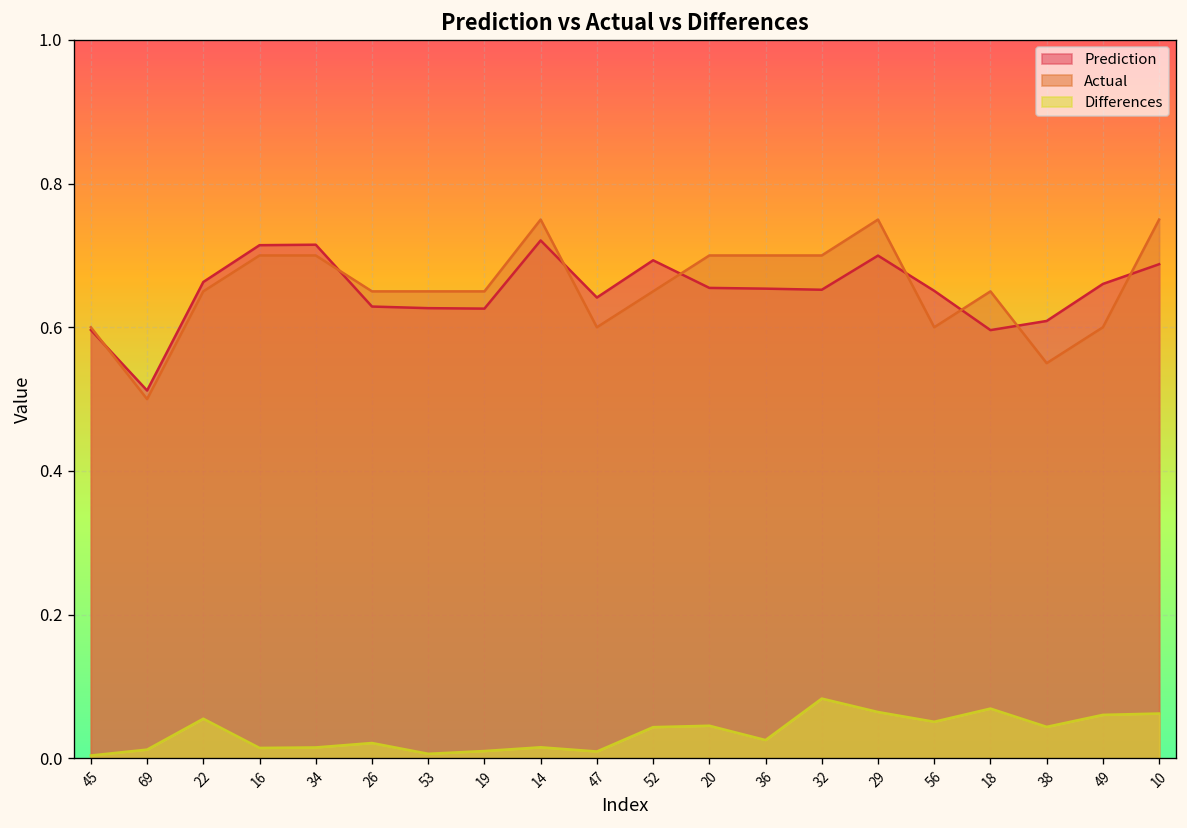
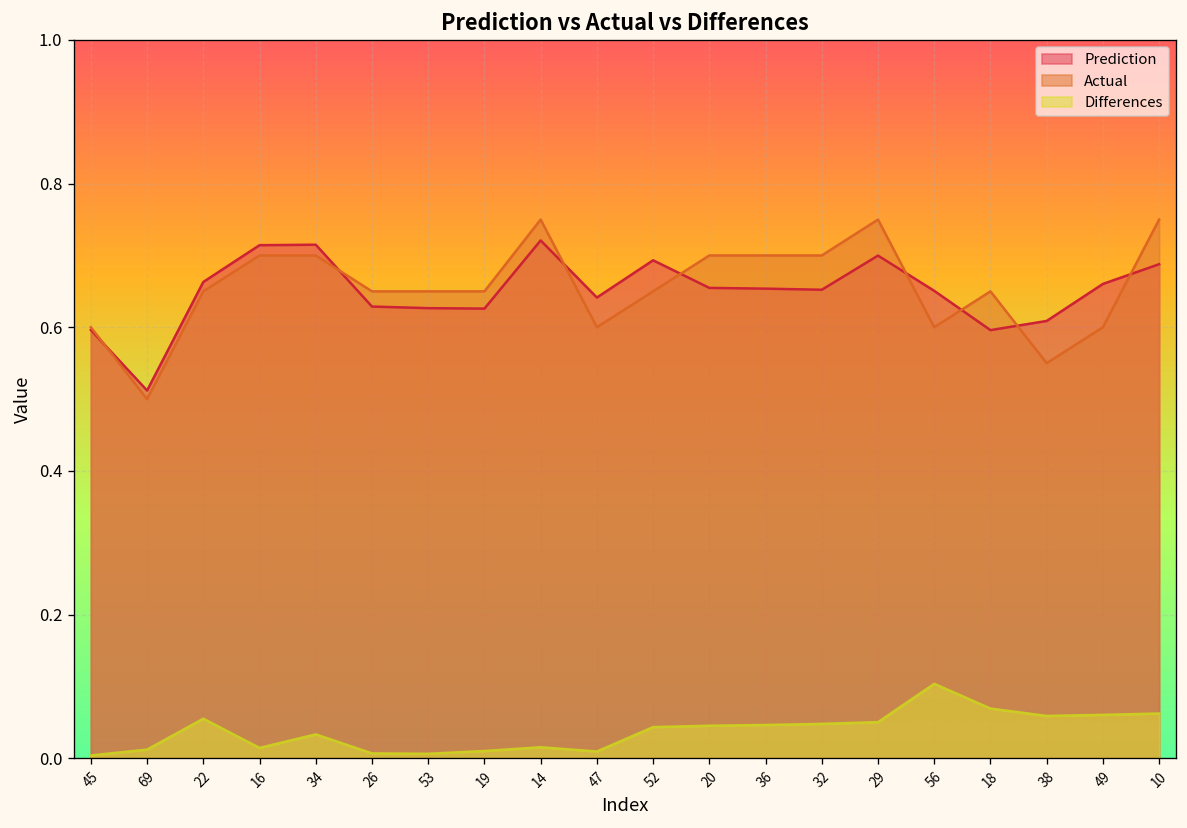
  {
    "Differences": {
      "45": 0.00,
      "69": 0.01,
      "22": 0.05,
      "16": 0.01,
-     "34": 0.01,
-     "26": 0.02,
+     "34": 0.03,
+     "26": 0.01,
      "53": 0.01,
      "19": 0.01,
      "14": 0.02,
      "47": 0.01,
      "52": 0.04,
      "20": 0.05,
-     "36": 0.03,
-     "32": 0.08,
-     "29": 0.06,
-     "56": 0.05,
+     "36": 0.05,
+     "32": 0.05,
+     "29": 0.05,
+     "56": 0.10,
      "18": 0.07,
-     "38": 0.04,
+     "38": 0.06,
      "49": 0.06,
      "10": 0.06
    }
  }
